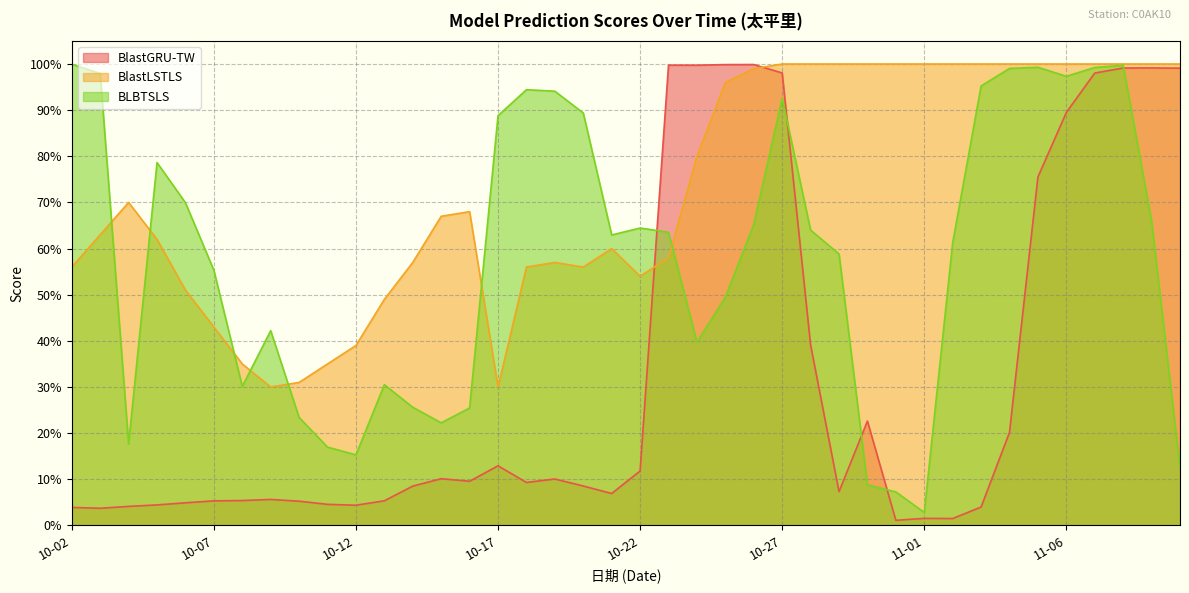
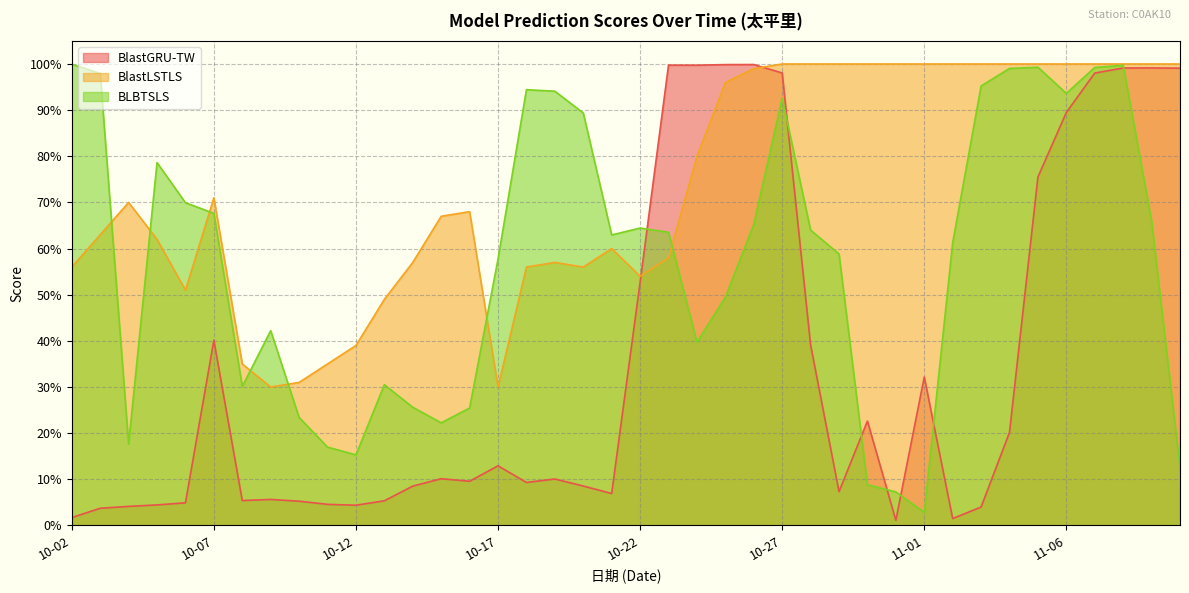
  {
    "BlastGRU-TW": {
-     "10-02": "4%",
-     "10-07": "5%",
+     "10-02": "2%",
+     "10-07": "40%",
      "10-12": "4%",
      "10-17": "13%",
-     "10-22": "12%",
+     "10-22": "53%",
      "10-27": "98%",
-     "11-01": "2%",
+     "11-01": "32%",
      "11-06": "89%"
    },
    "BlastLSTLS": {
      "10-02": "56%",
-     "10-07": "43%",
+     "10-07": "71%",
      "10-12": "39%",
      "10-17": "30%",
      "10-22": "54%",
      "10-27": "100%",
      "11-01": "100%",
      "11-06": "100%"
    },
    "BLBTSLS": {
      "10-02": "100%",
-     "10-07": "55%",
+     "10-07": "68%",
      "10-12": "15%",
-     "10-17": "89%",
+     "10-17": "58%",
      "10-22": "64%",
      "10-27": "93%",
      "11-01": "3%",
-     "11-06": "97%"
+     "11-06": "94%"
    }
  }
